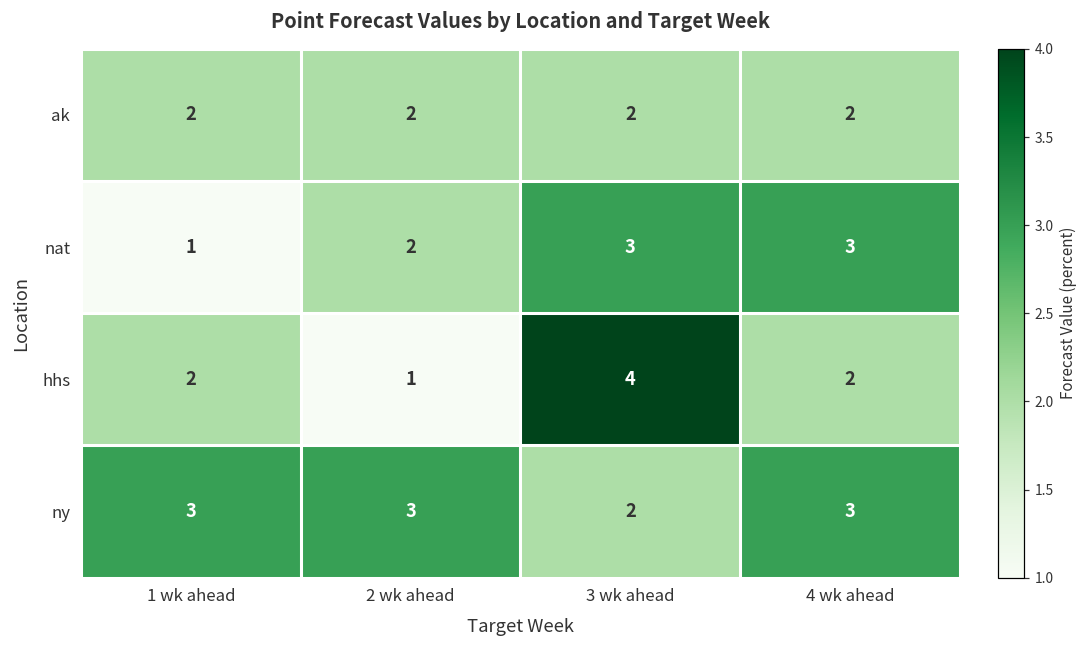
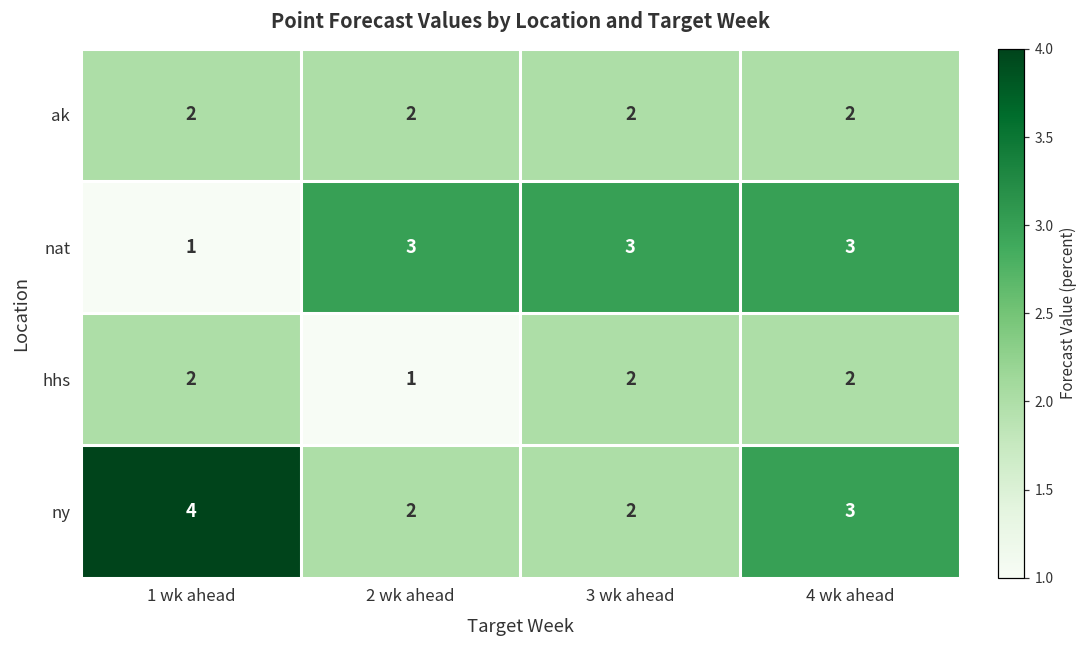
  {
    "ak": {
      "1 wk ahead": 2,
      "2 wk ahead": 2,
      "3 wk ahead": 2,
      "4 wk ahead": 2
    },
    "nat": {
      "1 wk ahead": 1,
-     "2 wk ahead": 2,
+     "2 wk ahead": 3,
      "3 wk ahead": 3,
      "4 wk ahead": 3
    },
    "hhs": {
      "1 wk ahead": 2,
      "2 wk ahead": 1,
-     "3 wk ahead": 4,
+     "3 wk ahead": 2,
      "4 wk ahead": 2
    },
    "ny": {
-     "1 wk ahead": 3,
-     "2 wk ahead": 3,
+     "1 wk ahead": 4,
+     "2 wk ahead": 2,
      "3 wk ahead": 2,
      "4 wk ahead": 3
    }
  }
